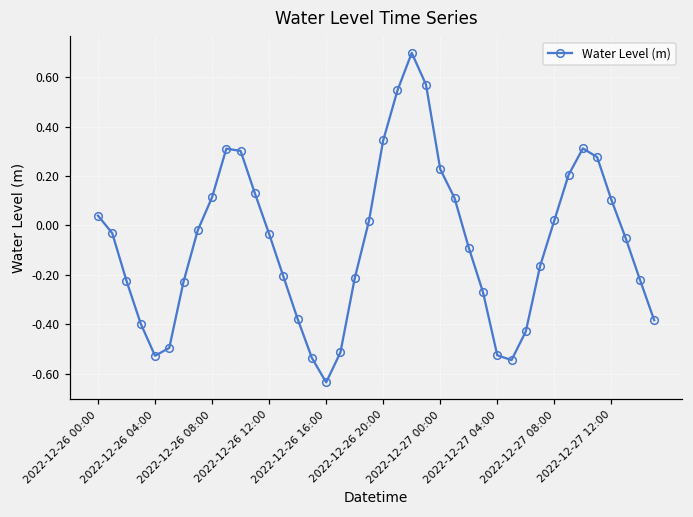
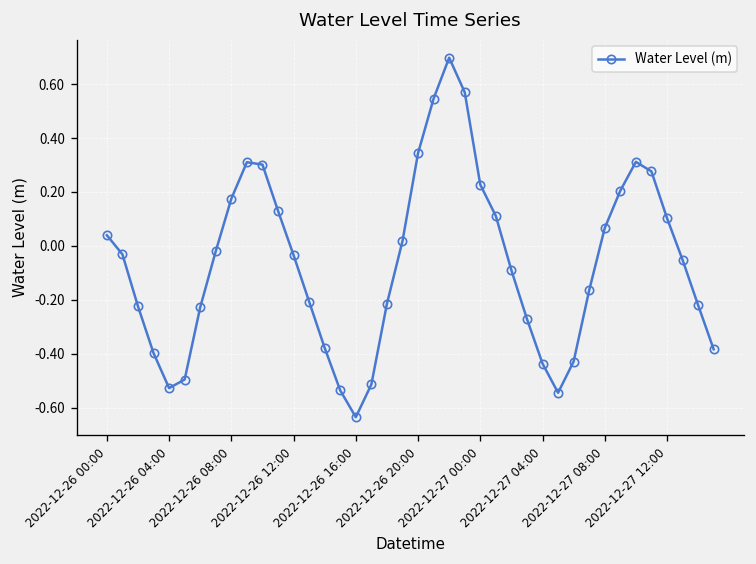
  {
    "2022-12-26 00:00": 0.04,
    "2022-12-26 04:00": -0.53,
-   "2022-12-26 08:00": 0.11,
+   "2022-12-26 08:00": 0.18,
    "2022-12-26 12:00": -0.03,
    "2022-12-26 16:00": -0.63,
    "2022-12-26 20:00": 0.34,
    "2022-12-27 00:00": 0.23,
-   "2022-12-27 04:00": -0.53,
-   "2022-12-27 08:00": 0.02,
+   "2022-12-27 04:00": -0.44,
+   "2022-12-27 08:00": 0.07,
    "2022-12-27 12:00": 0.10
  }
